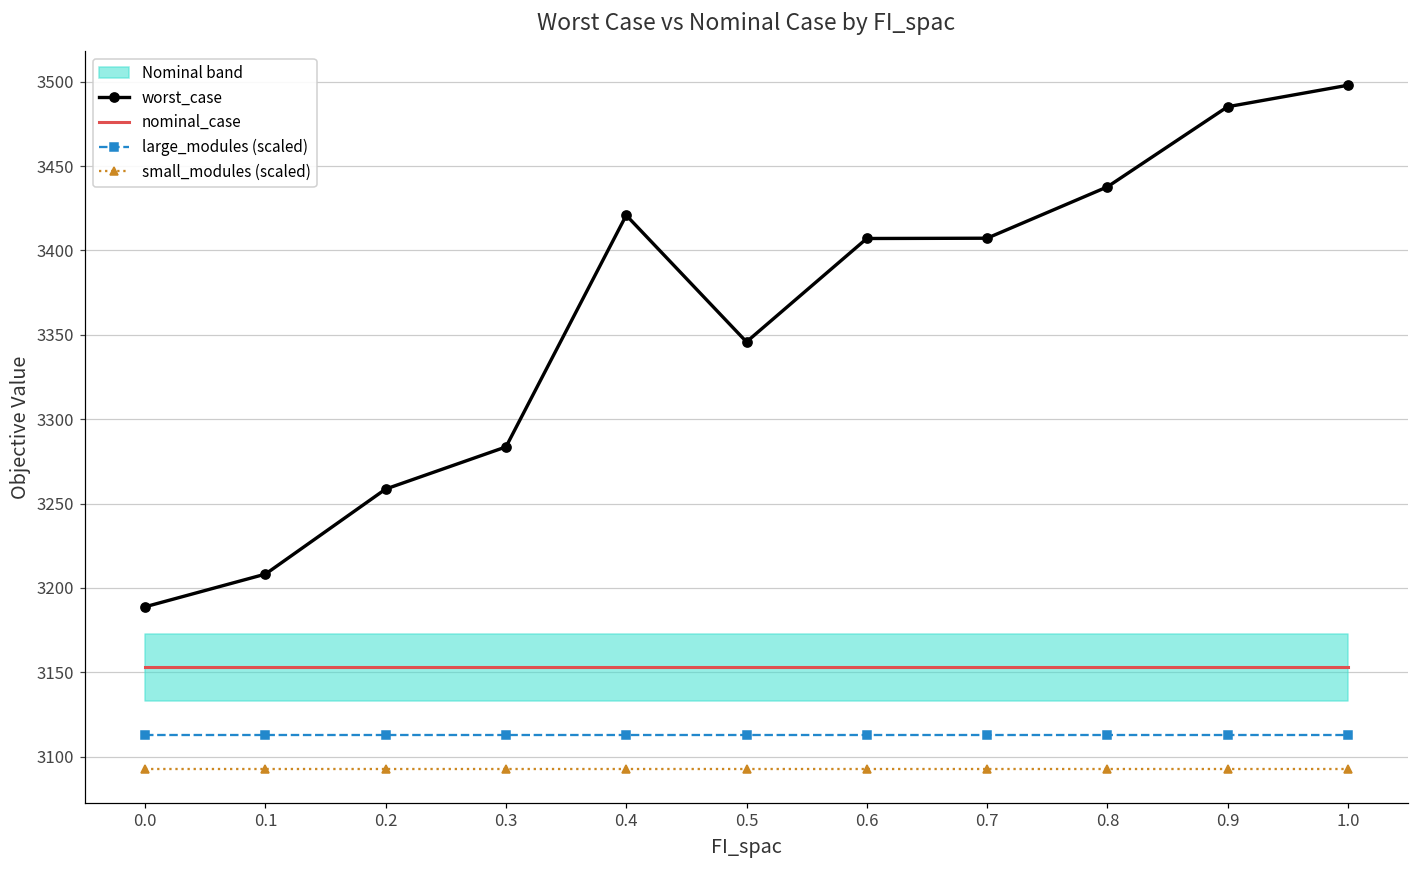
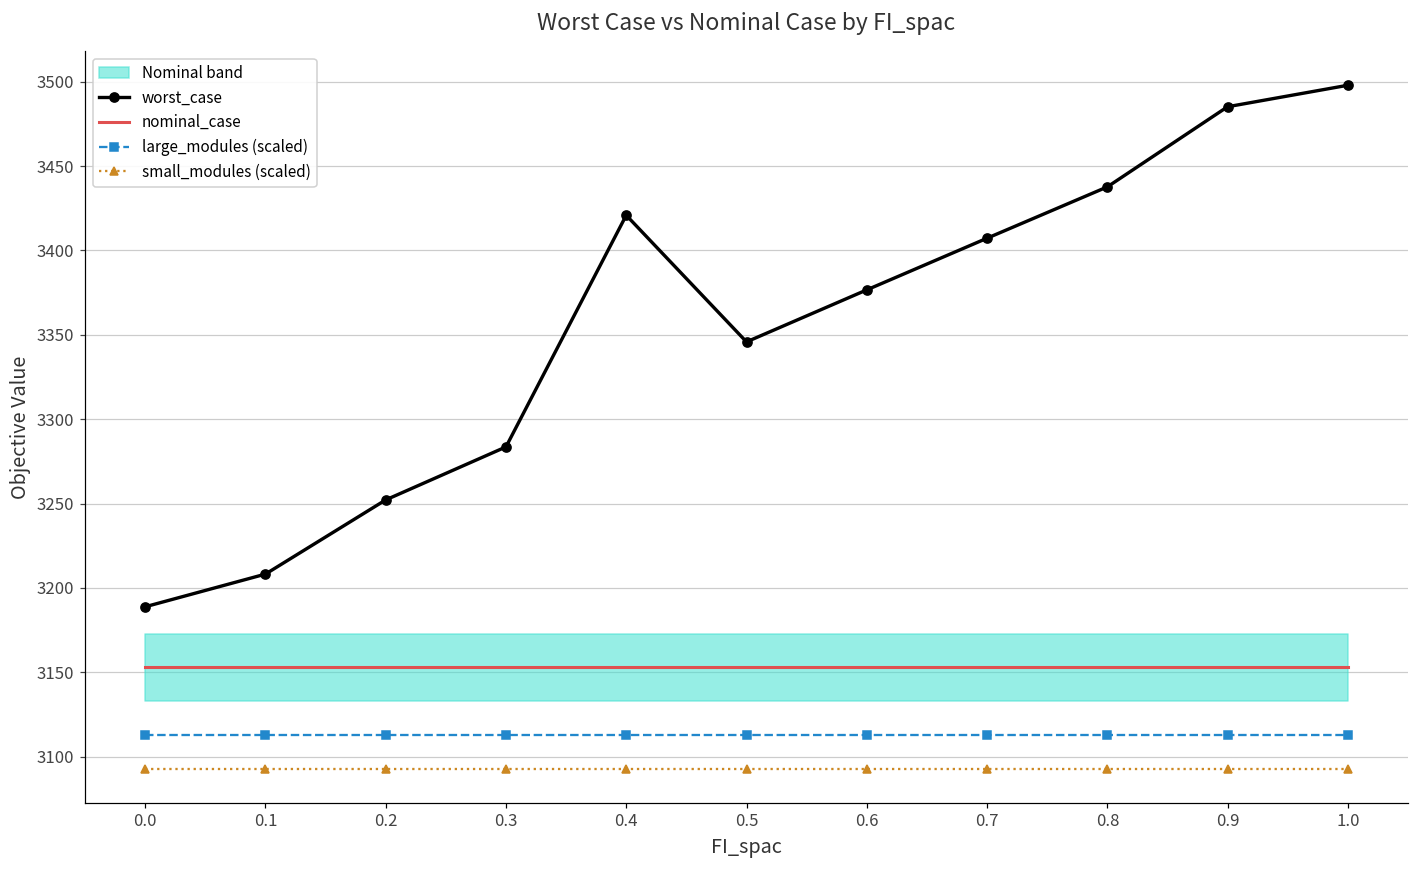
  {
    "worst_case": {
      "0.0": 3189,
      "0.1": 3208,
-     "0.2": 3259,
+     "0.2": 3252,
      "0.3": 3284,
      "0.4": 3421,
      "0.5": 3346,
-     "0.6": 3407,
+     "0.6": 3377,
      "0.7": 3407,
      "0.8": 3438,
      "0.9": 3485,
      "1.0": 3498
    },
    "Nominal band": {
      "0.0": 3173,
      "0.1": 3173,
      "0.2": 3173,
      "0.3": 3173,
      "0.4": 3173,
      "0.5": 3173,
      "0.6": 3173,
      "0.7": 3173,
      "0.8": 3173,
      "0.9": 3173,
      "1.0": 3173
    },
    "nominal_case": {
      "0.0": 3153,
      "0.1": 3153,
      "0.2": 3153,
      "0.3": 3153,
      "0.4": 3153,
      "0.5": 3153,
      "0.6": 3153,
      "0.7": 3153,
      "0.8": 3153,
      "0.9": 3153,
      "1.0": 3153
    },
    "large_modules (scaled)": {
      "0.0": 3113,
      "0.1": 3113,
      "0.2": 3113,
      "0.3": 3113,
      "0.4": 3113,
      "0.5": 3113,
      "0.6": 3113,
      "0.7": 3113,
      "0.8": 3113,
      "0.9": 3113,
      "1.0": 3113
    },
    "small_modules (scaled)": {
      "0.0": 3093,
      "0.1": 3093,
      "0.2": 3093,
      "0.3": 3093,
      "0.4": 3093,
      "0.5": 3093,
      "0.6": 3093,
      "0.7": 3093,
      "0.8": 3093,
      "0.9": 3093,
      "1.0": 3093
    }
  }
